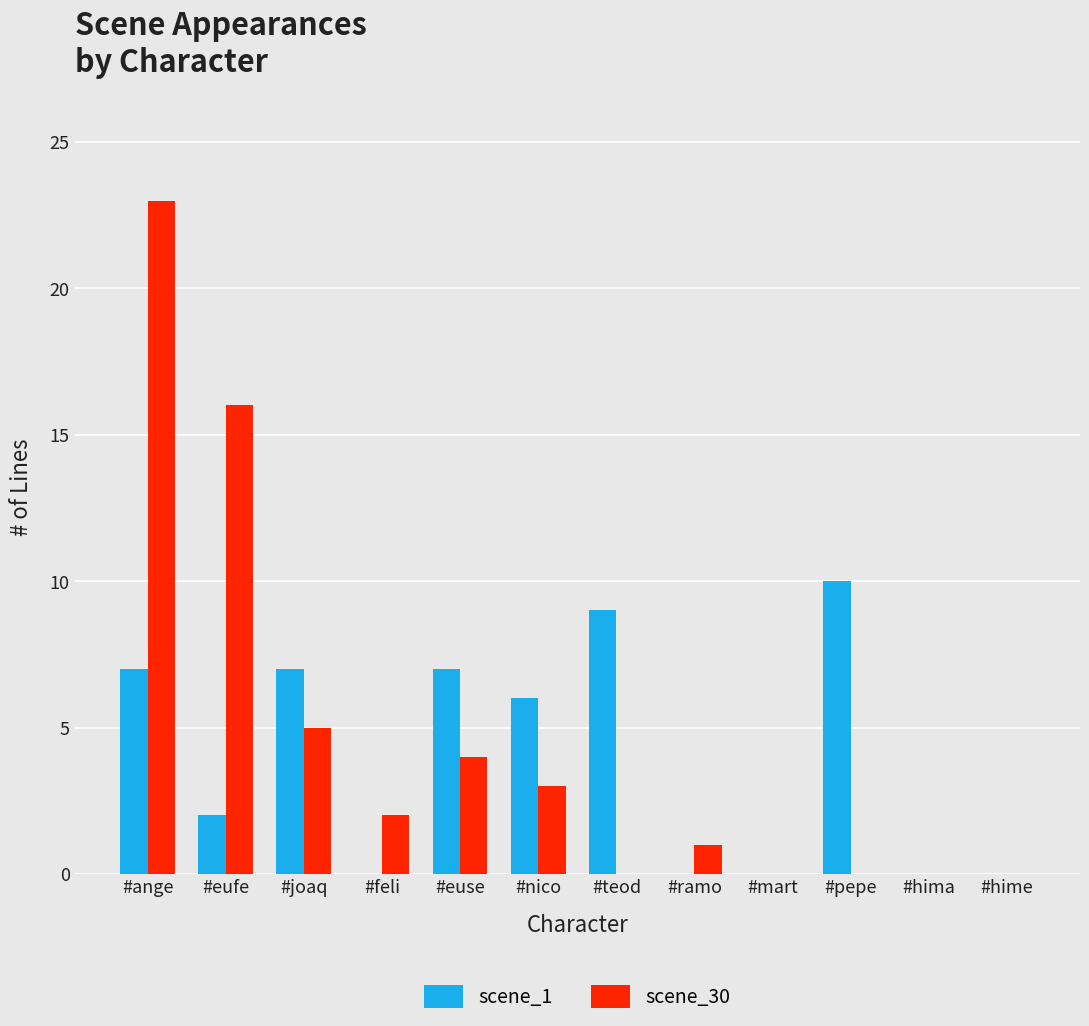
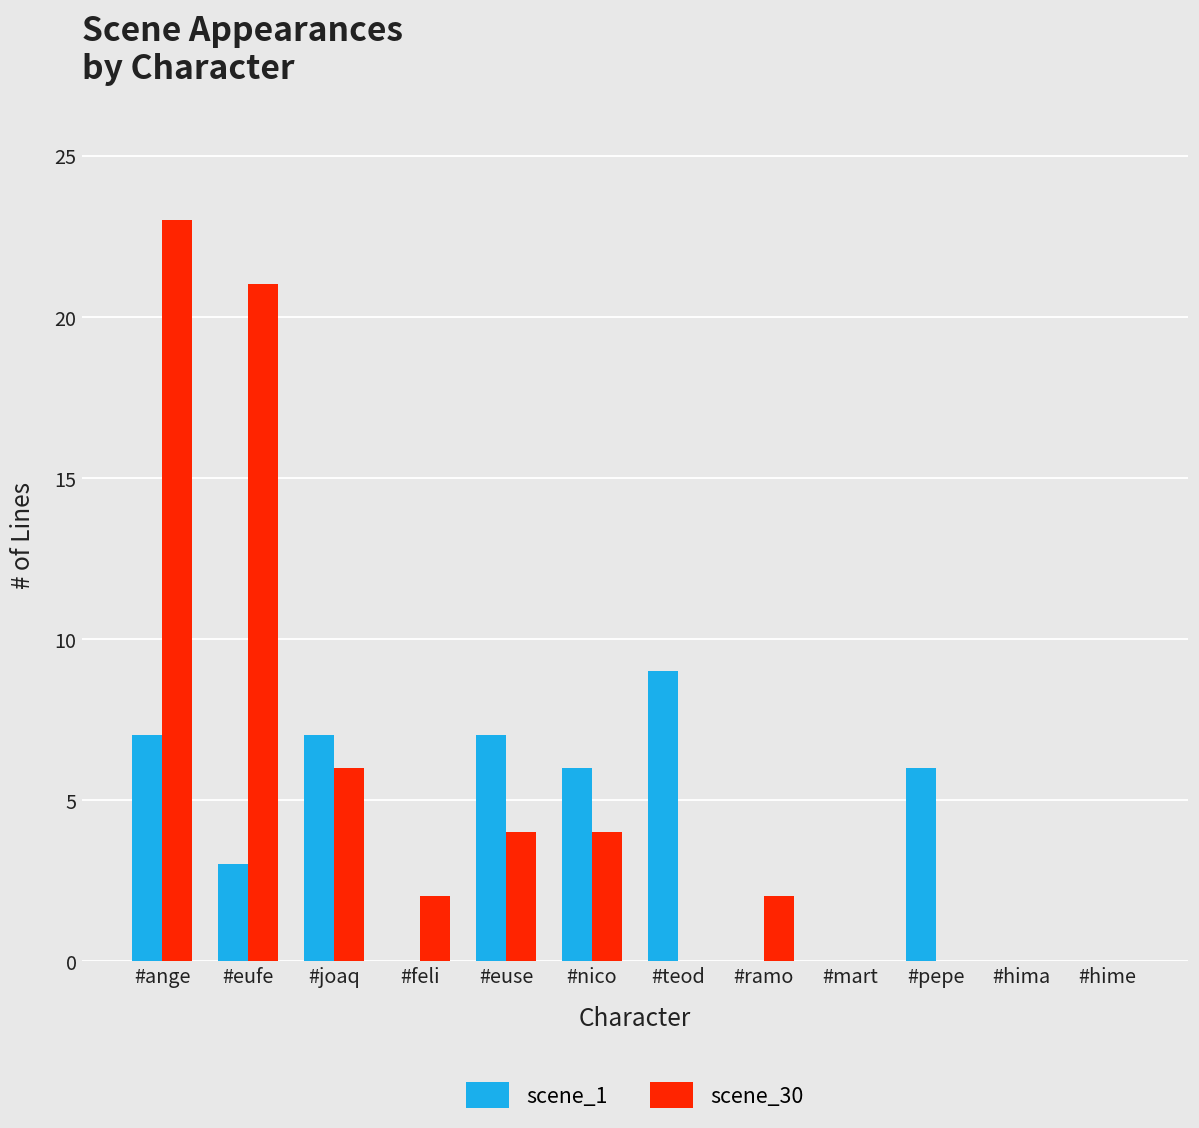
  {
    "scene_1": {
      "#ange": 7,
-     "#eufe": 2,
+     "#eufe": 3,
      "#joaq": 7,
      "#feli": 0,
      "#euse": 7,
      "#nico": 6,
      "#teod": 9,
      "#ramo": 0,
      "#mart": 0,
-     "#pepe": 10,
+     "#pepe": 6,
      "#hima": 0,
      "#hime": 0
    },
    "scene_30": {
      "#ange": 23,
-     "#eufe": 16,
-     "#joaq": 5,
+     "#eufe": 21,
+     "#joaq": 6,
      "#feli": 2,
      "#euse": 4,
-     "#nico": 3,
+     "#nico": 4,
      "#teod": 0,
-     "#ramo": 1,
+     "#ramo": 2,
      "#mart": 0,
      "#pepe": 0,
      "#hima": 0,
      "#hime": 0
    }
  }
